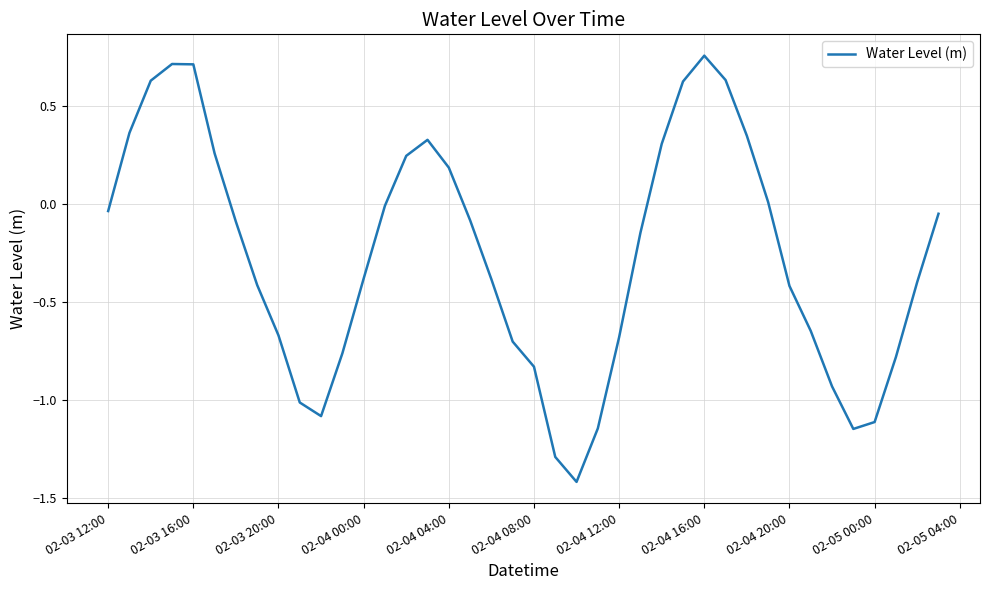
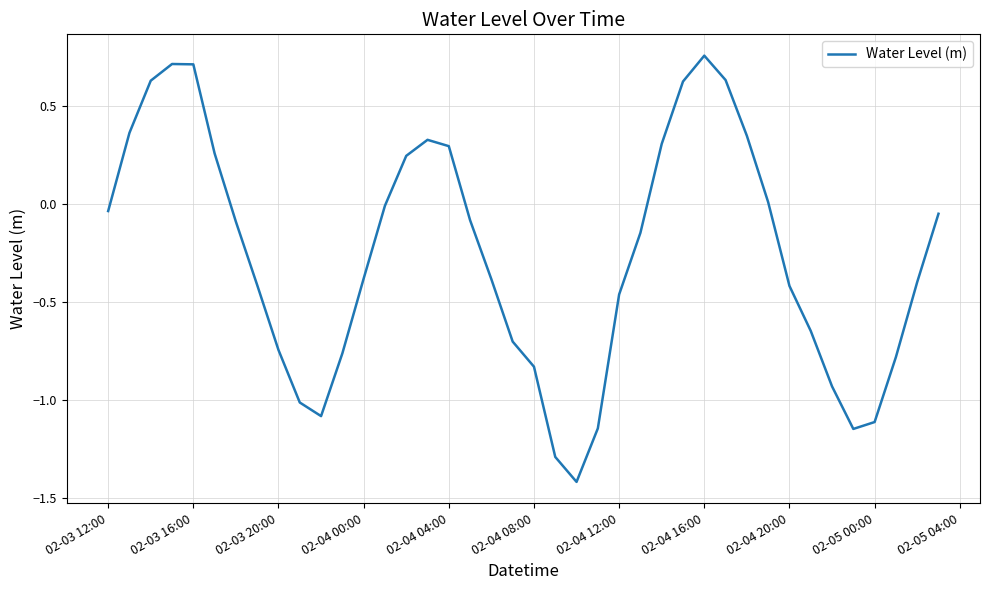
  {
    "02-03 12:00": -0.04,
    "02-03 16:00": 0.71,
-   "02-03 20:00": -0.67,
+   "02-03 20:00": -0.75,
    "02-04 00:00": -0.38,
-   "02-04 04:00": 0.19,
+   "02-04 04:00": 0.30,
    "02-04 08:00": -0.83,
-   "02-04 12:00": -0.68,
+   "02-04 12:00": -0.46,
    "02-04 16:00": 0.76,
    "02-04 20:00": -0.42,
    "02-05 00:00": -1.11
  }
